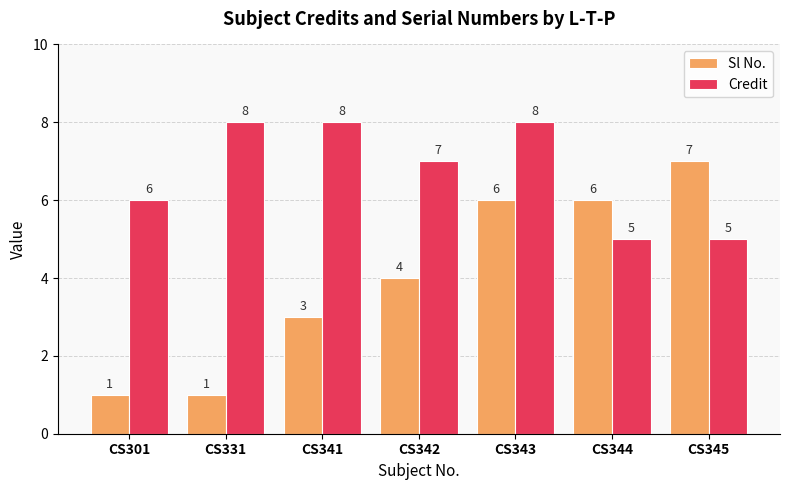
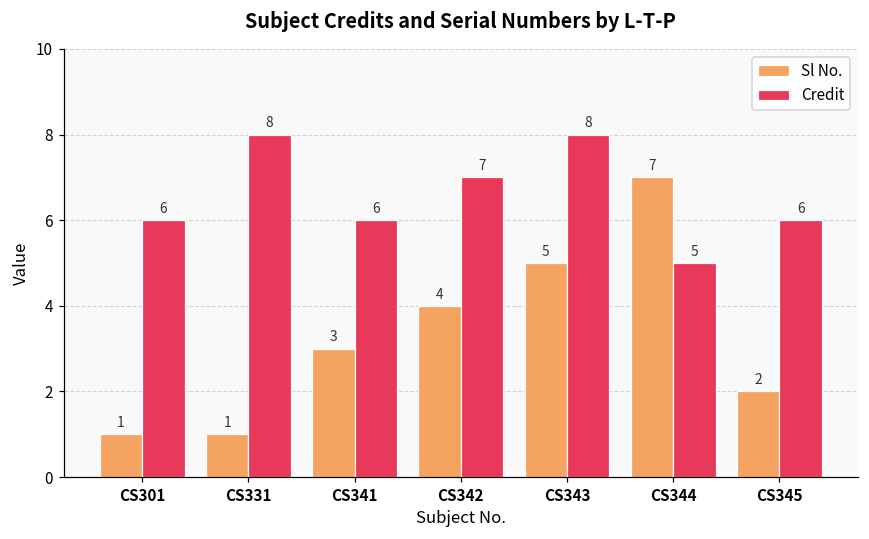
  {
    "Sl No.": {
      "CS301": 1,
      "CS331": 1,
      "CS341": 3,
      "CS342": 4,
-     "CS343": 6,
-     "CS344": 6,
-     "CS345": 7
+     "CS343": 5,
+     "CS344": 7,
+     "CS345": 2
    },
    "Credit": {
      "CS301": 6,
      "CS331": 8,
-     "CS341": 8,
+     "CS341": 6,
      "CS342": 7,
      "CS343": 8,
      "CS344": 5,
-     "CS345": 5
+     "CS345": 6
    }
  }
